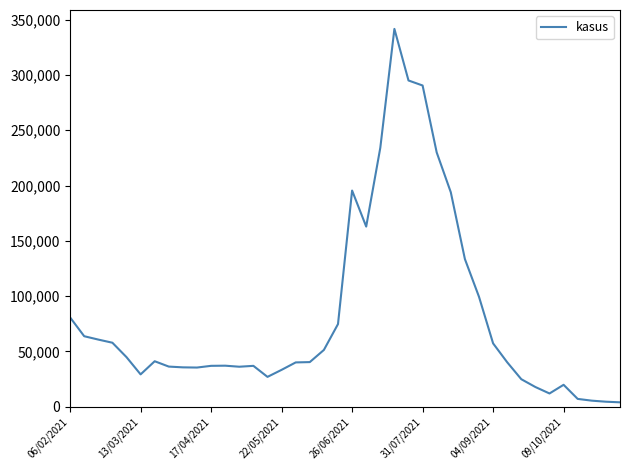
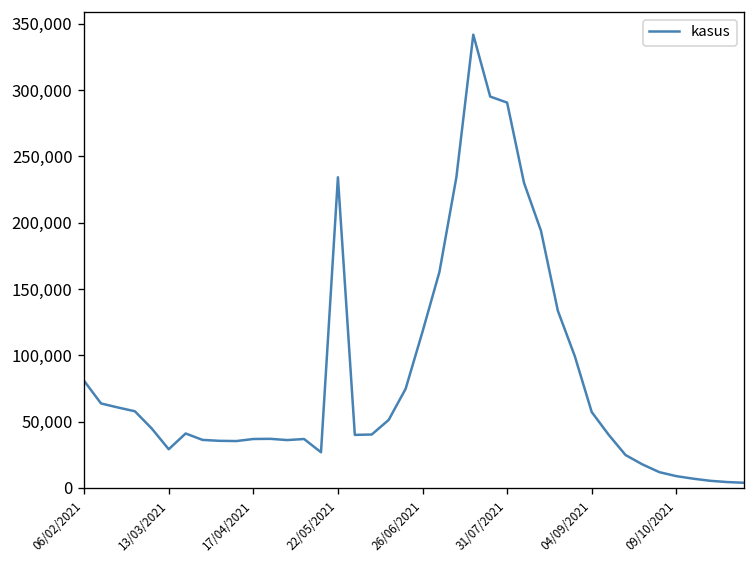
  {
    "06/02/2021": "81,000",
    "13/03/2021": "29,000",
    "17/04/2021": "37,000",
-   "22/05/2021": "33,000",
-   "26/06/2021": "195,000",
+   "22/05/2021": "234,000",
+   "26/06/2021": "118,000",
    "31/07/2021": "291,000",
    "04/09/2021": "57,000",
-   "09/10/2021": "20,000"
+   "09/10/2021": "9,000"
  }
